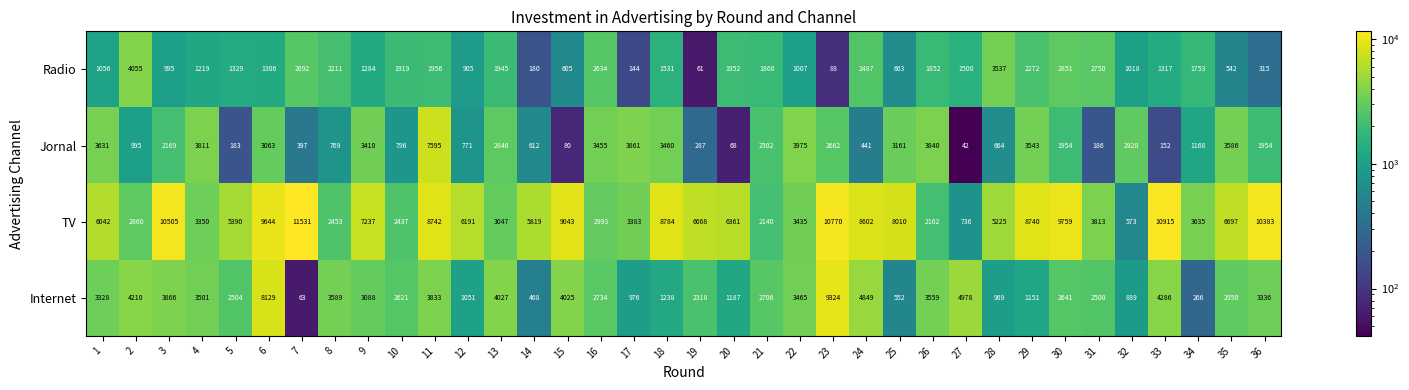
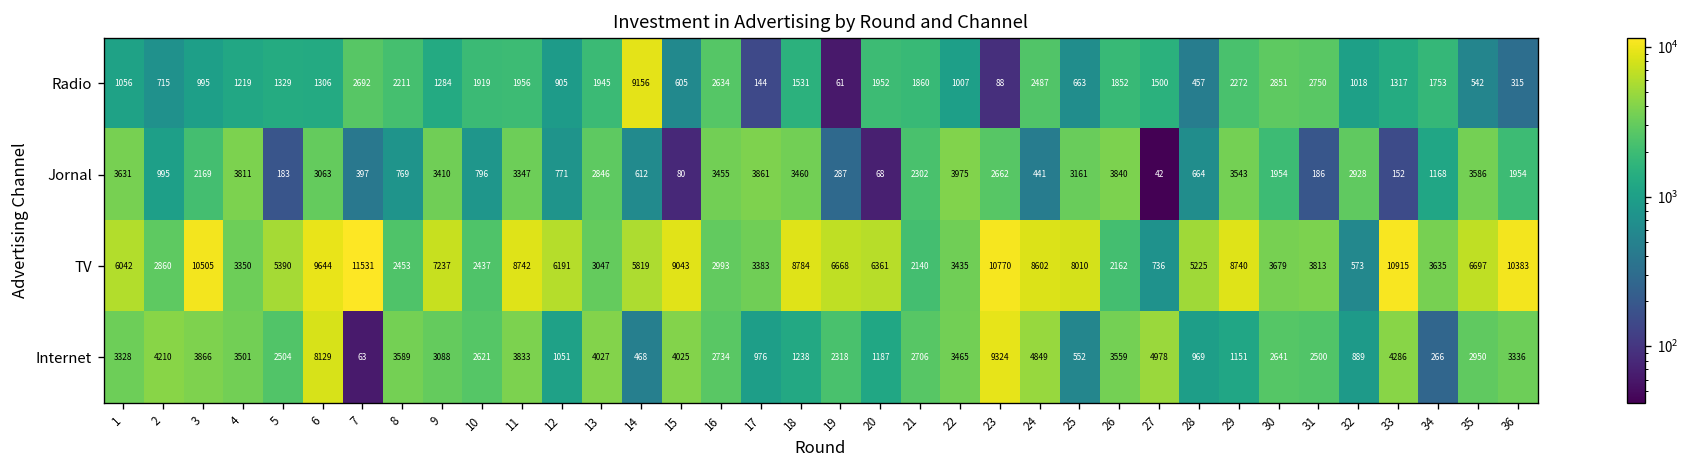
  {
    "Radio": {
      "1": 1056,
-     "2": 4055,
+     "2": 715,
      "3": 995,
      "4": 1219,
      "5": 1329,
      "6": 1306,
      "7": 2692,
      "8": 2211,
      "9": 1284,
      "10": 1919,
      "11": 1956,
      "12": 905,
      "13": 1945,
-     "14": 180,
+     "14": 9156,
      "15": 605,
      "16": 2634,
      "17": 144,
      "18": 1531,
      "19": 61,
      "20": 1952,
      "21": 1860,
      "22": 1007,
      "23": 88,
      "24": 2487,
      "25": 663,
      "26": 1852,
      "27": 1500,
-     "28": 3537,
+     "28": 457,
      "29": 2272,
      "30": 2851,
      "31": 2750,
      "32": 1018,
      "33": 1317,
      "34": 1753,
      "35": 542,
      "36": 315
    },
    "Jornal": {
      "1": 3631,
      "2": 995,
      "3": 2169,
      "4": 3811,
      "5": 183,
      "6": 3063,
      "7": 397,
      "8": 769,
      "9": 3410,
      "10": 796,
-     "11": 7595,
+     "11": 3347,
      "12": 771,
      "13": 2846,
      "14": 612,
      "15": 80,
      "16": 3455,
      "17": 3861,
      "18": 3460,
      "19": 287,
      "20": 68,
      "21": 2302,
      "22": 3975,
      "23": 2662,
      "24": 441,
      "25": 3161,
      "26": 3840,
      "27": 42,
      "28": 664,
      "29": 3543,
      "30": 1954,
      "31": 186,
      "32": 2928,
      "33": 152,
      "34": 1168,
      "35": 3586,
      "36": 1954
    },
    "TV": {
      "1": 6042,
      "2": 2860,
      "3": 10505,
      "4": 3350,
      "5": 5390,
      "6": 9644,
      "7": 11531,
      "8": 2453,
      "9": 7237,
      "10": 2437,
      "11": 8742,
      "12": 6191,
      "13": 3047,
      "14": 5819,
      "15": 9043,
      "16": 2993,
      "17": 3383,
      "18": 8784,
      "19": 6668,
      "20": 6361,
      "21": 2140,
      "22": 3435,
      "23": 10770,
      "24": 8602,
      "25": 8010,
      "26": 2162,
      "27": 736,
      "28": 5225,
      "29": 8740,
-     "30": 9759,
+     "30": 3679,
      "31": 3813,
      "32": 573,
      "33": 10915,
      "34": 3635,
      "35": 6697,
      "36": 10383
    },
    "Internet": {
      "1": 3328,
      "2": 4210,
      "3": 3866,
      "4": 3501,
      "5": 2504,
      "6": 8129,
      "7": 63,
      "8": 3589,
      "9": 3088,
      "10": 2621,
      "11": 3833,
      "12": 1051,
      "13": 4027,
      "14": 468,
      "15": 4025,
      "16": 2734,
      "17": 976,
      "18": 1238,
      "19": 2318,
      "20": 1187,
      "21": 2706,
      "22": 3465,
      "23": 9324,
      "24": 4849,
      "25": 552,
      "26": 3559,
      "27": 4978,
      "28": 969,
      "29": 1151,
      "30": 2641,
      "31": 2500,
      "32": 889,
      "33": 4286,
      "34": 266,
      "35": 2950,
      "36": 3336
    }
  }
